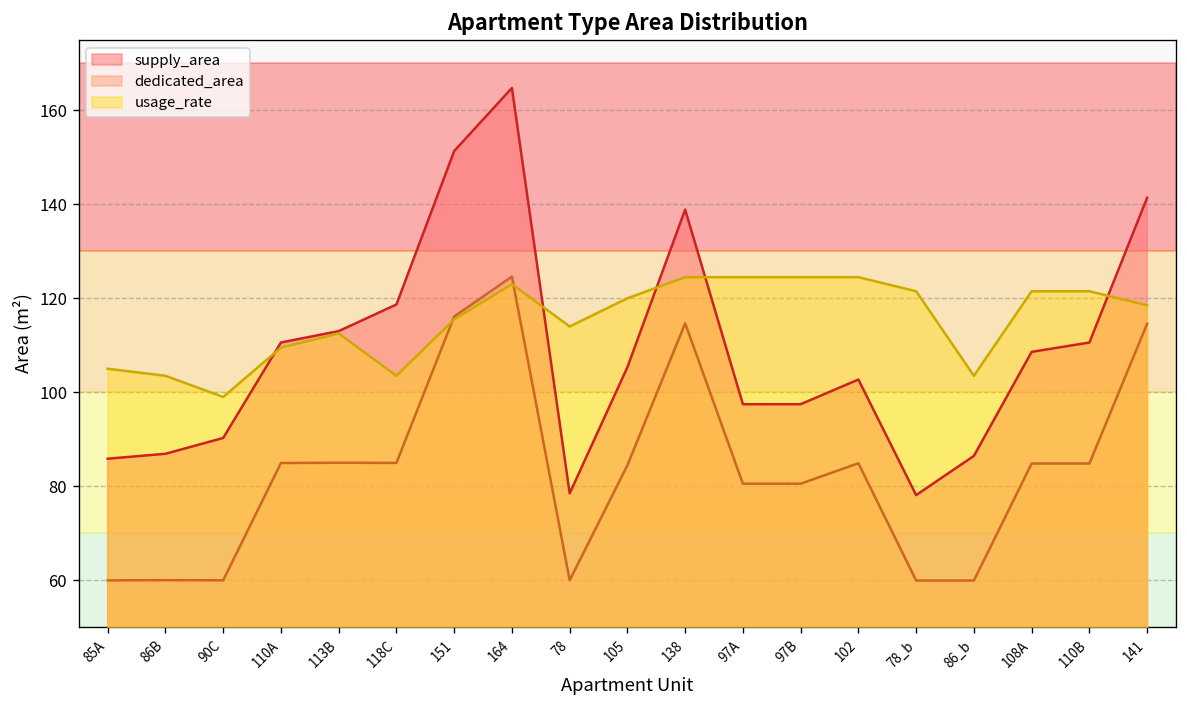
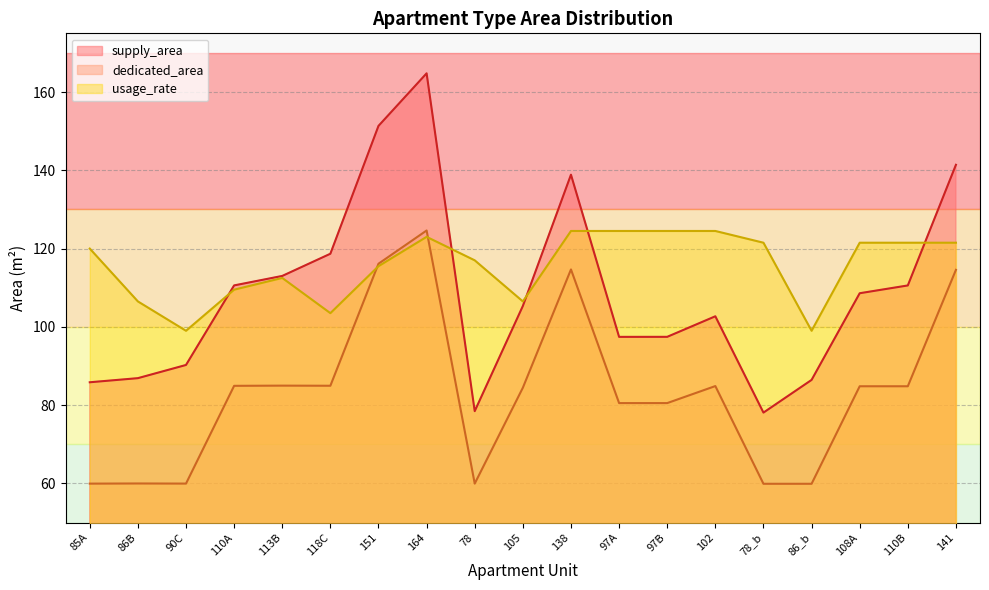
  {
    "usage_rate": {
-     "85A": 105,
-     "86B": 104,
+     "85A": 120,
+     "86B": 107,
      "90C": 99,
      "110A": 110,
      "118C": 104,
      "164": 123,
-     "78": 114,
-     "105": 120,
+     "78": 117,
+     "105": 107,
      "138": 125,
      "97A": 125,
      "97B": 125,
      "102": 125,
      "78_b": 122,
-     "86_b": 104,
+     "86_b": 99,
      "108A": 122,
      "110B": 122,
-     "141": 119
+     "141": 122
    }
  }
